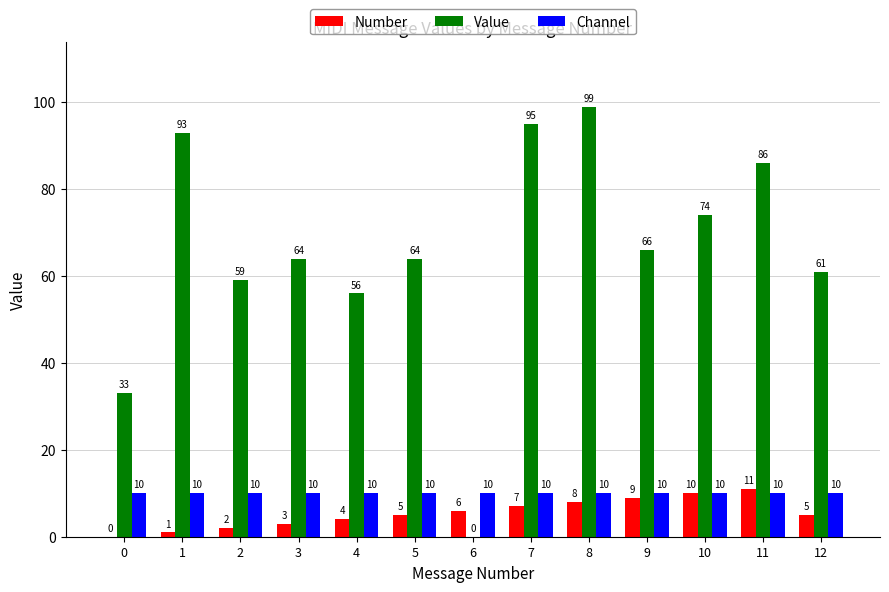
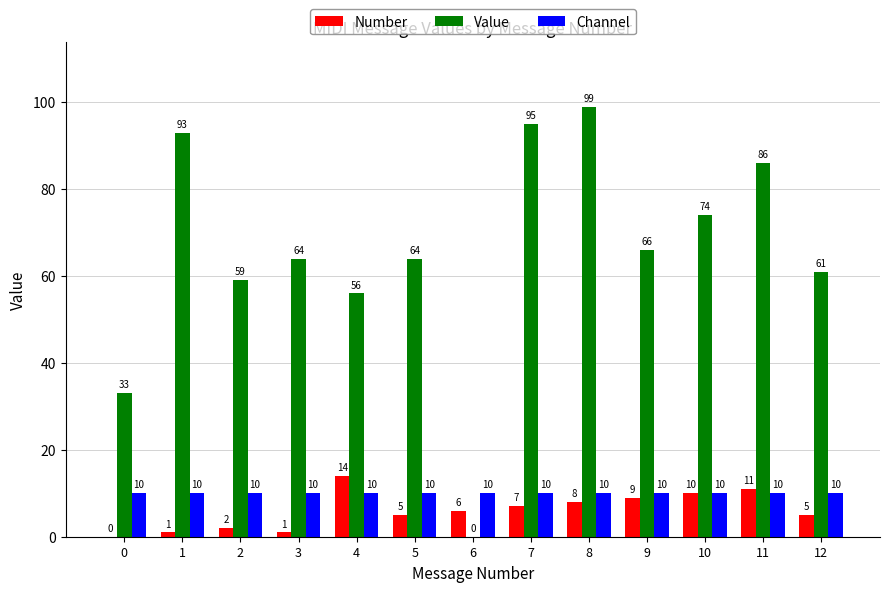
  {
    "Number": {
      "0": 0,
      "1": 1,
      "2": 2,
-     "3": 3,
-     "4": 4,
+     "3": 1,
+     "4": 14,
      "5": 5,
      "6": 6,
      "7": 7,
      "8": 8,
      "9": 9,
      "10": 10,
      "11": 11,
      "12": 5
    },
    "Value": {
      "0": 33,
      "1": 93,
      "2": 59,
      "3": 64,
      "4": 56,
      "5": 64,
      "6": 0,
      "7": 95,
      "8": 99,
      "9": 66,
      "10": 74,
      "11": 86,
      "12": 61
    },
    "Channel": {
      "0": 10,
      "1": 10,
      "2": 10,
      "3": 10,
      "4": 10,
      "5": 10,
      "6": 10,
      "7": 10,
      "8": 10,
      "9": 10,
      "10": 10,
      "11": 10,
      "12": 10
    }
  }
